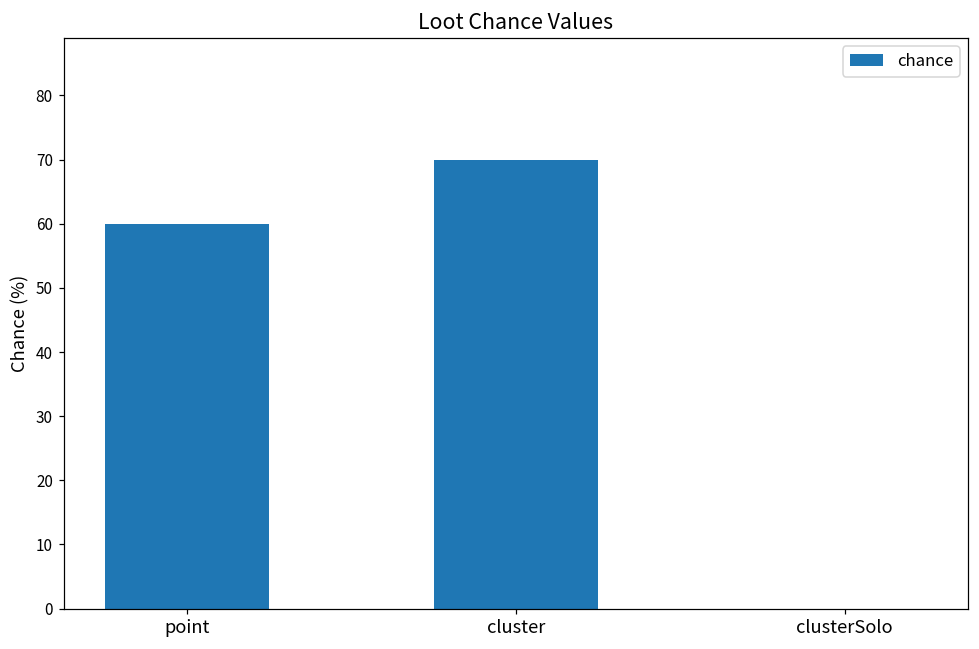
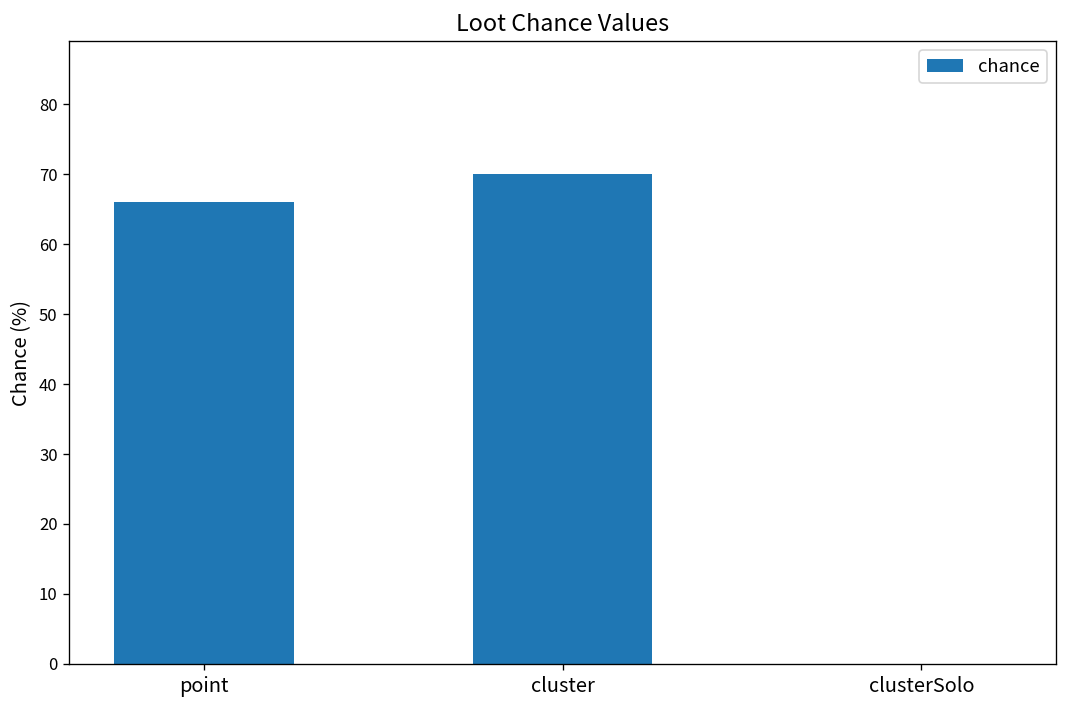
  {
-   "point": 60,
+   "point": 66,
    "cluster": 70,
    "clusterSolo": 0
  }
